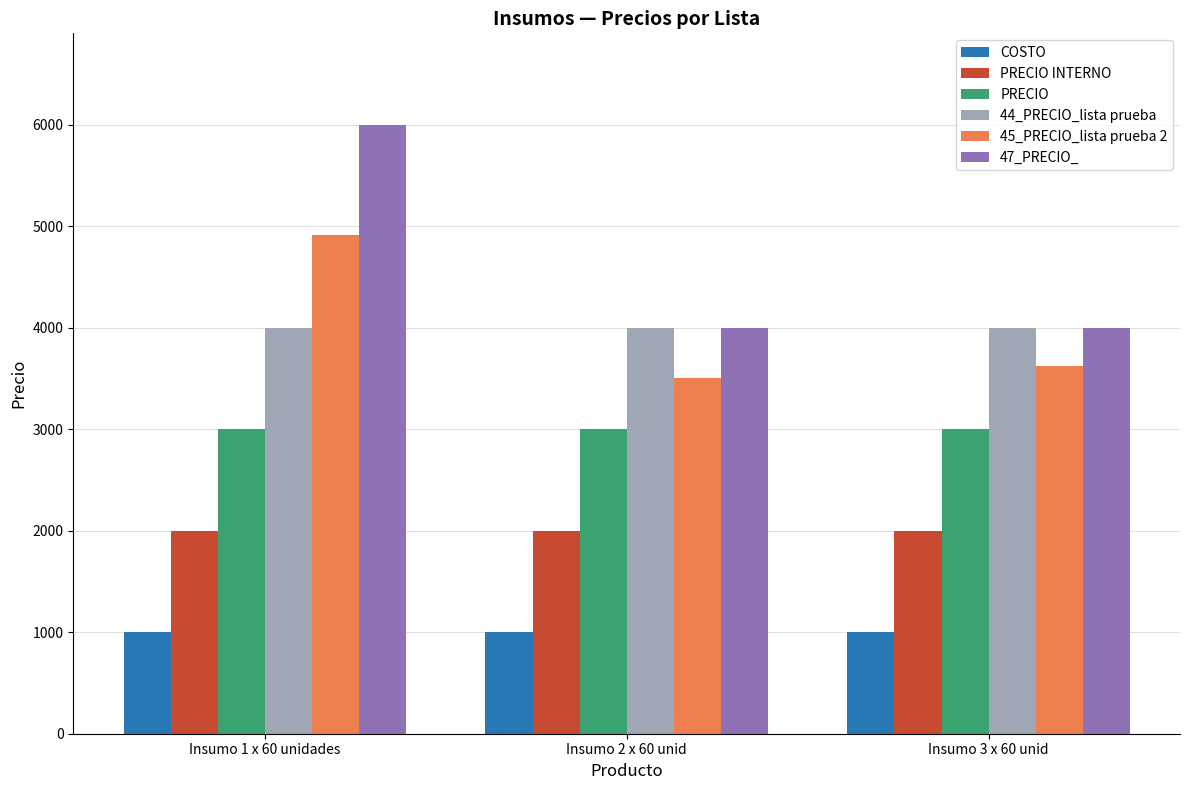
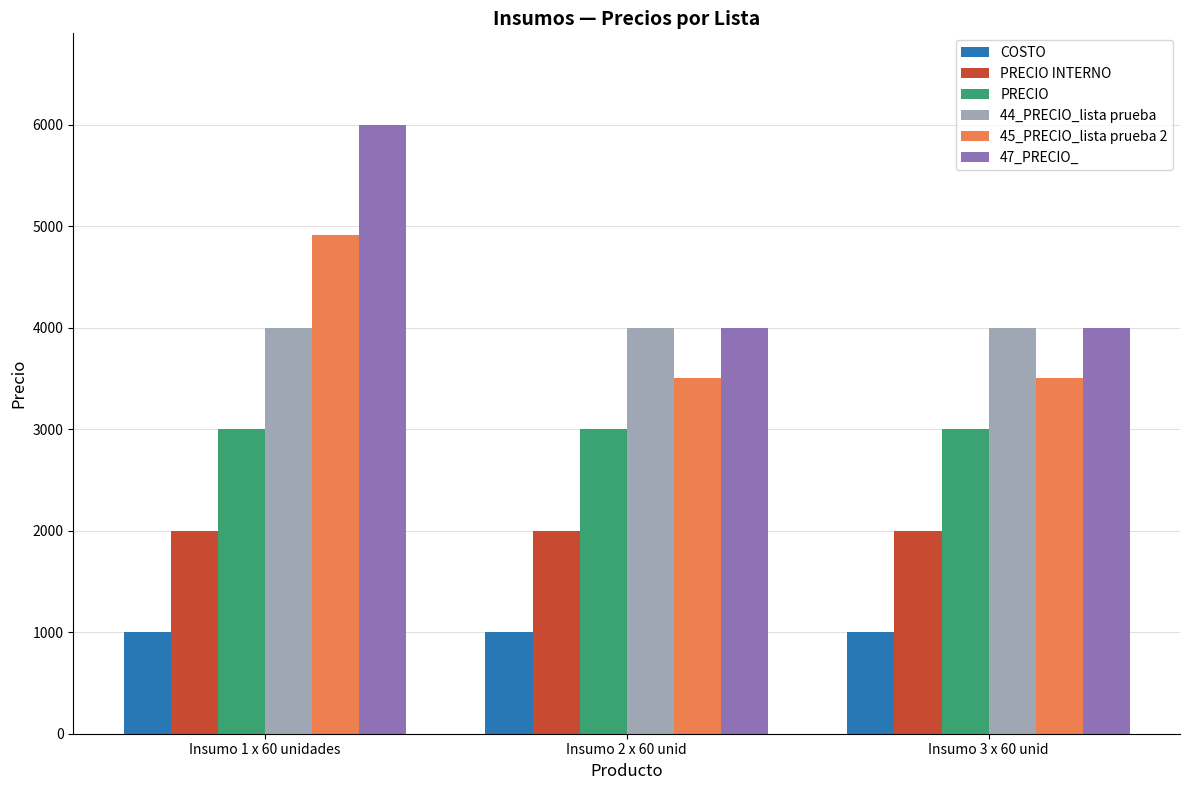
  {
    "COSTO": {
      "Insumo 1 x 60 unidades": 1000,
      "Insumo 2 x 60 unid": 1000,
      "Insumo 3 x 60 unid": 1000
    },
    "PRECIO INTERNO": {
      "Insumo 1 x 60 unidades": 2000,
      "Insumo 2 x 60 unid": 2000,
      "Insumo 3 x 60 unid": 2000
    },
    "PRECIO": {
      "Insumo 1 x 60 unidades": 3000,
      "Insumo 2 x 60 unid": 3000,
      "Insumo 3 x 60 unid": 3000
    },
    "45_PRECIO_lista prueba 2": {
      "Insumo 1 x 60 unidades": 4910,
      "Insumo 2 x 60 unid": 3500,
-     "Insumo 3 x 60 unid": 3620
+     "Insumo 3 x 60 unid": 3500
    }
  }
